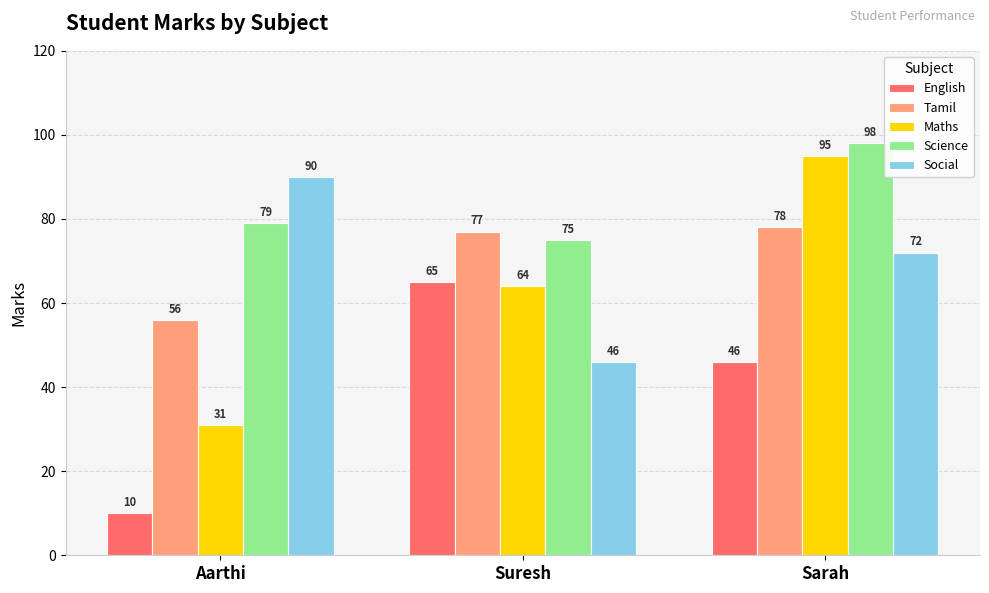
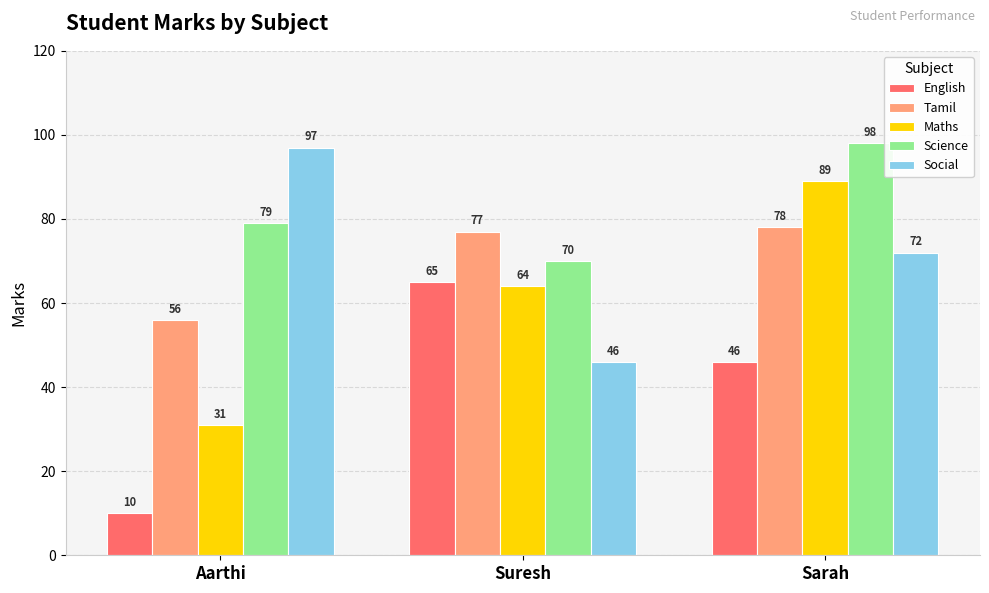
  {
    "Maths": {
      "Aarthi": 31,
      "Suresh": 64,
-     "Sarah": 95
+     "Sarah": 89
    },
    "Science": {
      "Aarthi": 79,
-     "Suresh": 75,
+     "Suresh": 70,
      "Sarah": 98
    },
    "Social": {
-     "Aarthi": 90,
+     "Aarthi": 97,
      "Suresh": 46,
      "Sarah": 72
    }
  }
